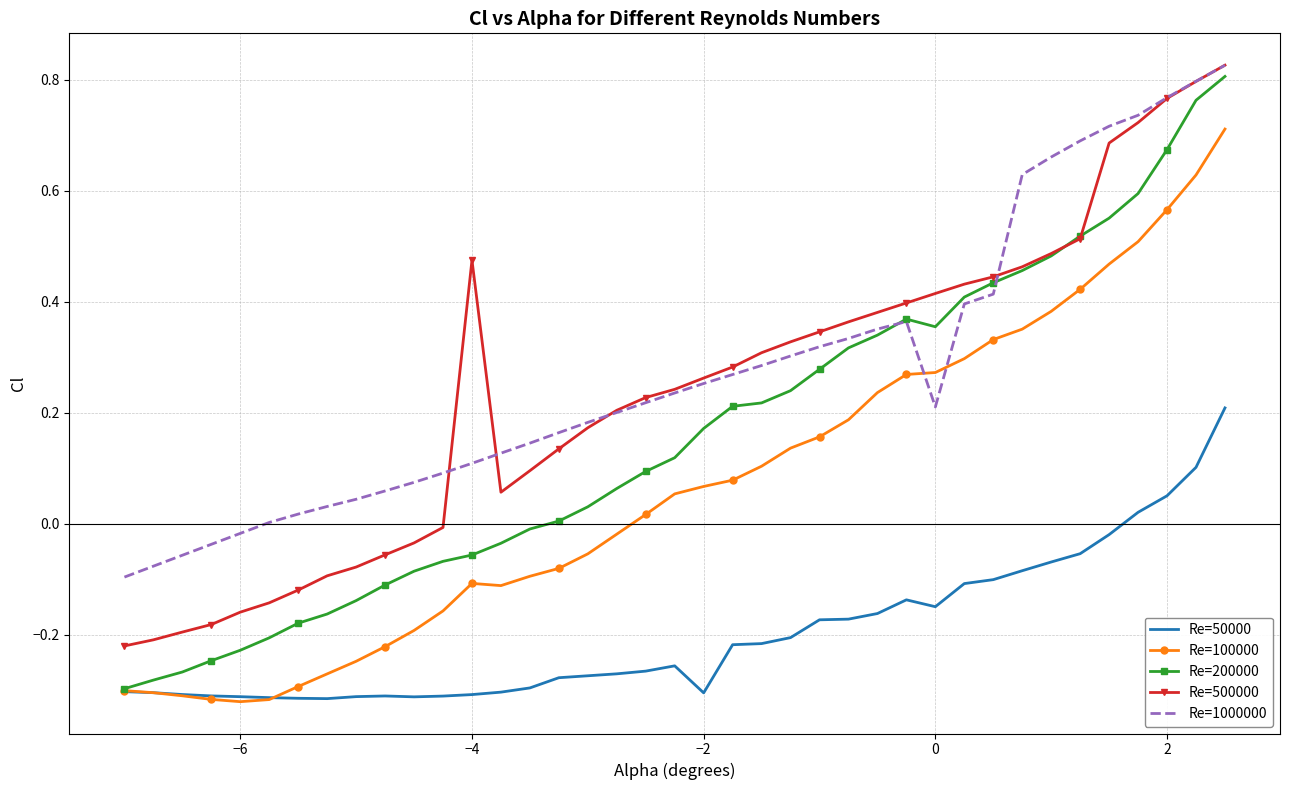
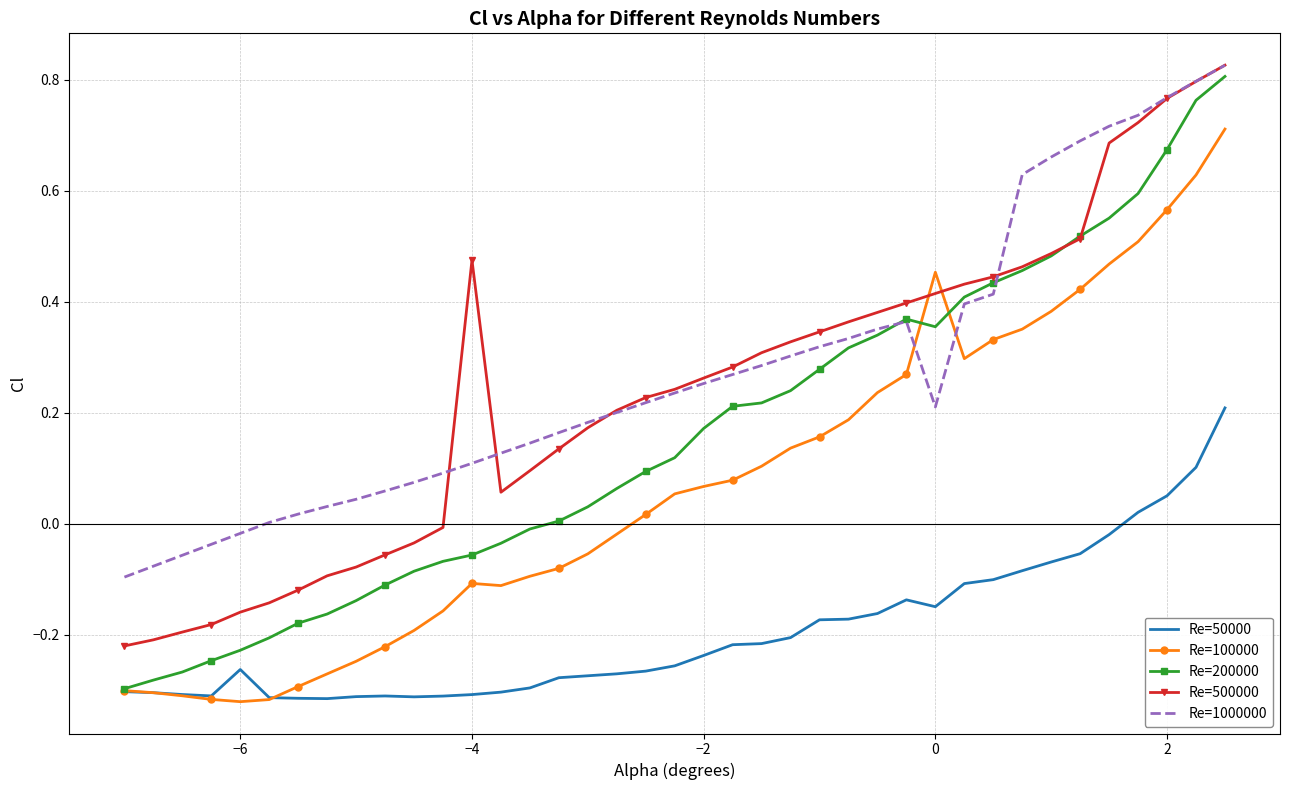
  {
    "Re=50000": {
-     "−6": -0.31,
+     "−6": -0.26,
      "−4": -0.31,
-     "−2": -0.31,
+     "−2": -0.24,
      "0": -0.15,
      "2": 0.05
    },
    "Re=100000": {
      "−6": -0.32,
      "−4": -0.11,
      "−2": 0.07,
-     "0": 0.27,
+     "0": 0.45,
      "2": 0.57
    },
    "Re=200000": {
      "−6": -0.23,
      "−4": -0.06,
      "−2": 0.17,
      "0": 0.35,
      "2": 0.67
    },
    "Re=500000": {
      "−6": -0.16,
      "−4": 0.48,
      "−2": 0.26,
      "0": 0.41
    },
    "Re=1000000": {
      "−6": -0.02,
      "−4": 0.11,
      "−2": 0.25,
      "0": 0.21
    }
  }
